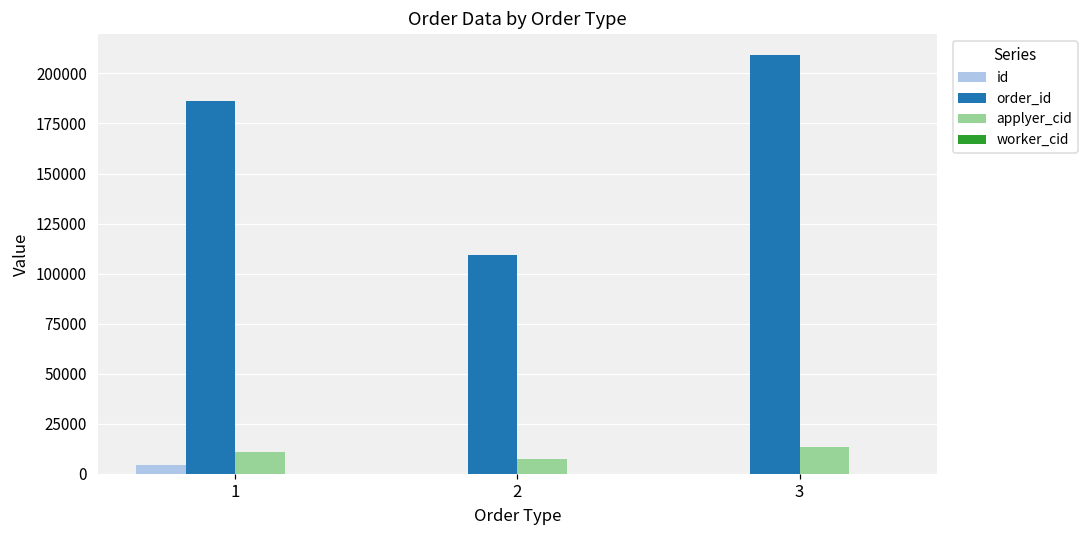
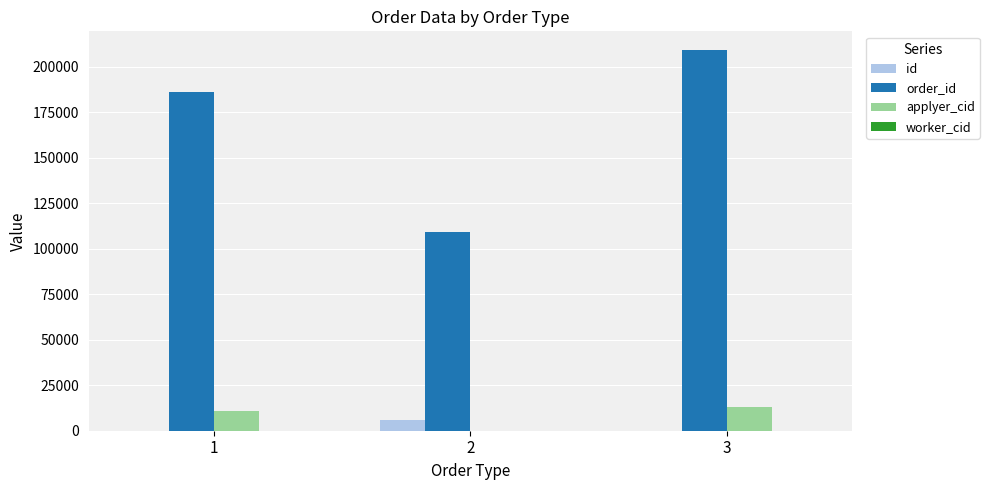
  {
    "id": {
-     "1": 4000,
-     "2": 0
+     "1": 0,
+     "2": 6000
    },
    "order_id": {
      "1": 186000,
      "2": 109000,
      "3": 209000
    },
    "applyer_cid": {
      "1": 11000,
-     "2": 7000,
+     "2": 0,
      "3": 13000
    },
    "worker_cid": {
      "1": 0,
      "2": 0,
      "3": 0
    }
  }
